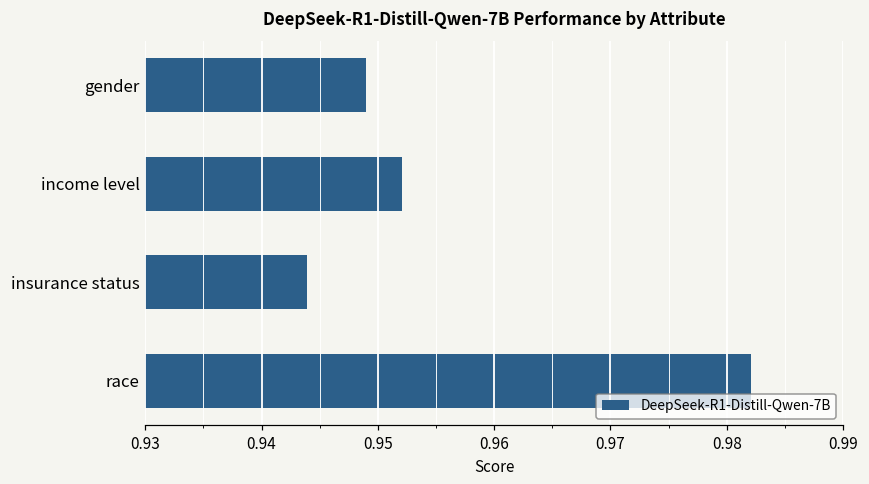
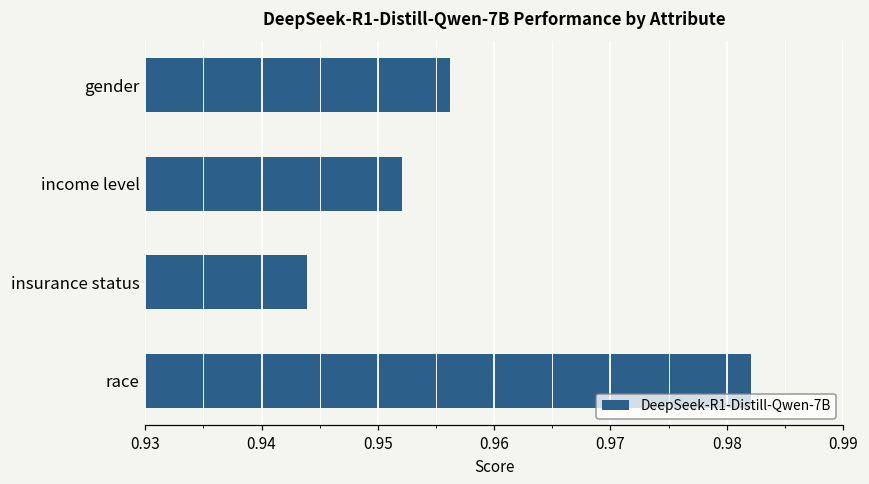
  {
-   "gender": 0.9490,
+   "gender": 0.9562,
    "income level": 0.9521,
    "insurance status": 0.9439,
    "race": 0.9821
  }
